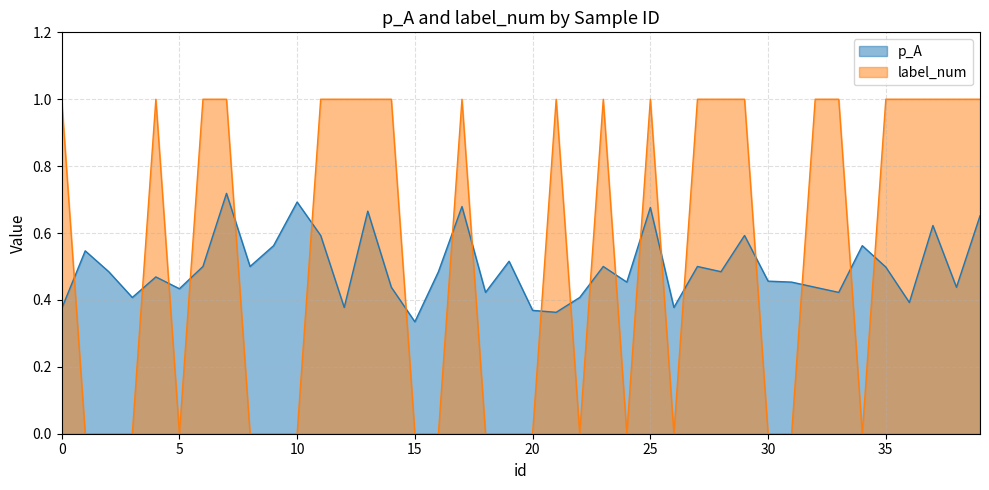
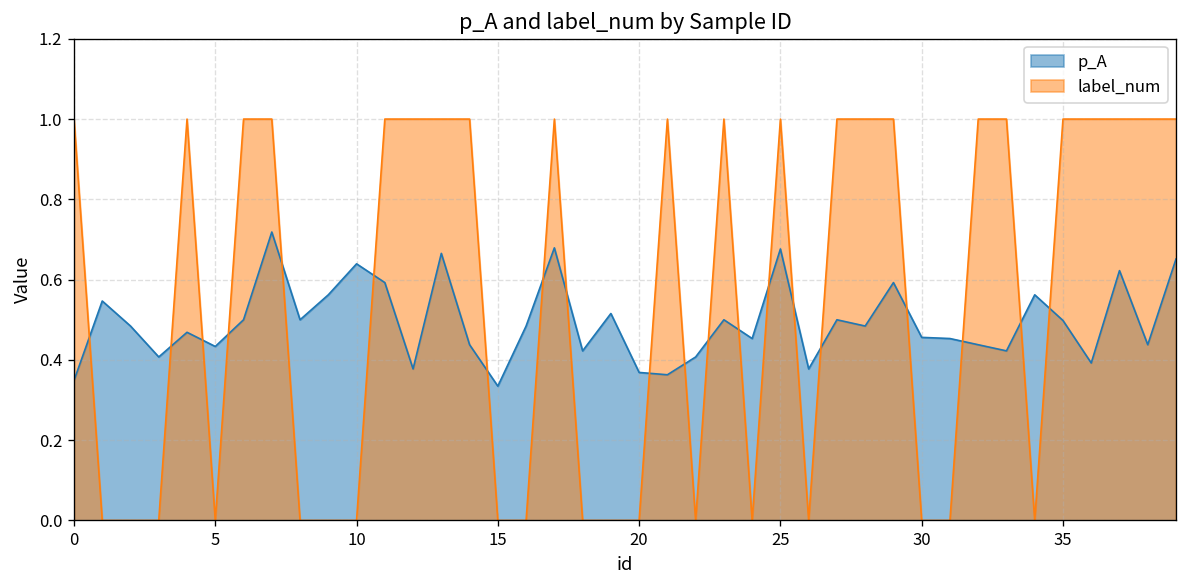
  {
    "p_A": {
-     "0": 0.37,
+     "0": 0.35,
      "5": 0.43,
-     "10": 0.69,
+     "10": 0.64,
      "15": 0.33,
      "20": 0.37,
      "25": 0.68,
      "30": 0.46,
      "35": 0.50
    },
    "label_num": {
      "0": 1.00,
      "5": 0.00,
      "10": 0.00,
      "15": 0.00,
      "20": 0.00,
      "25": 1.00,
      "30": 0.00,
      "35": 1.00
    }
  }
